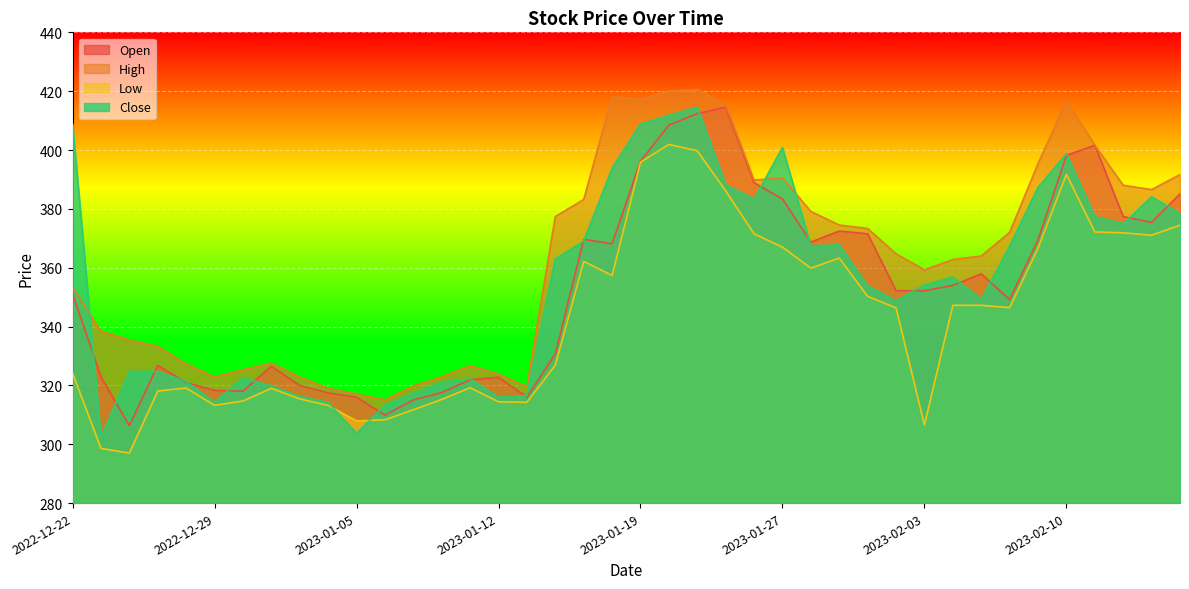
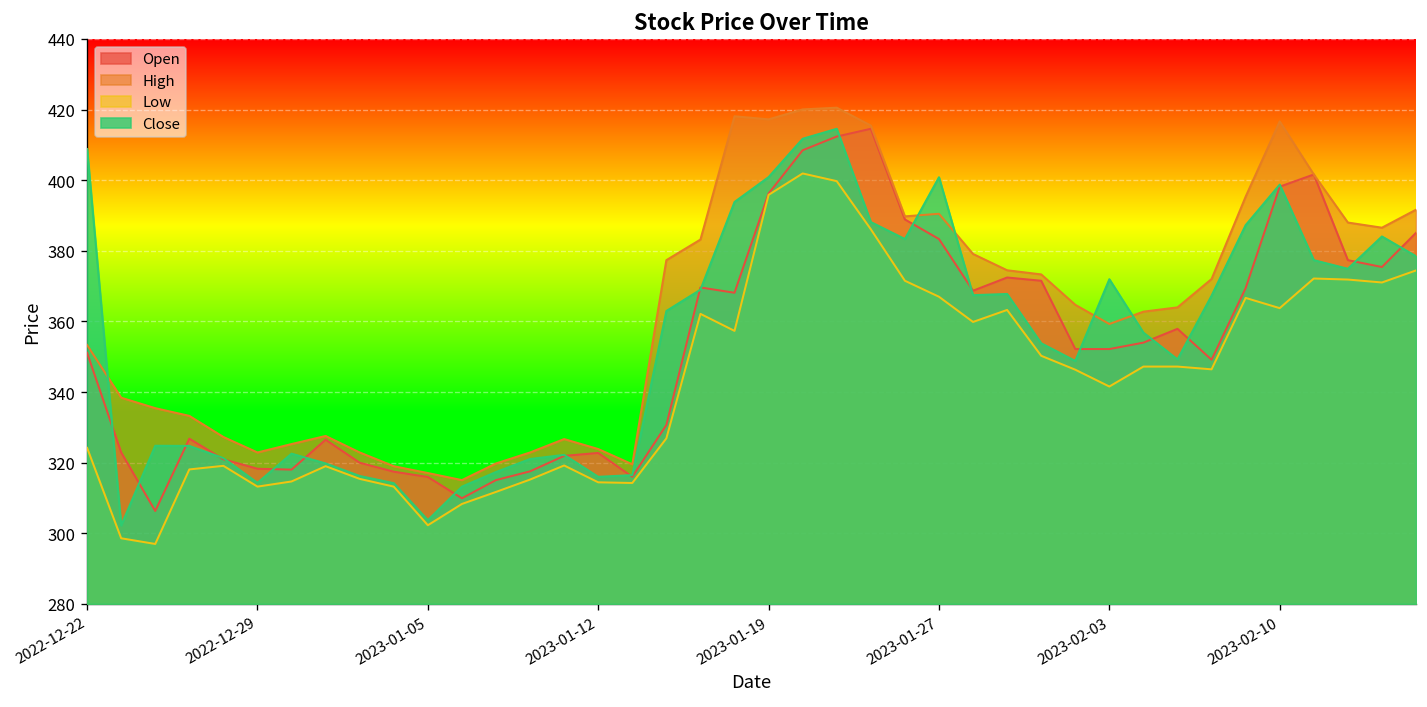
  {
    "Low": {
      "2022-12-22": 324,
      "2022-12-29": 313,
-     "2023-01-05": 308,
+     "2023-01-05": 302,
      "2023-01-12": 314,
      "2023-01-27": 367,
-     "2023-02-03": 307,
-     "2023-02-10": 392
+     "2023-02-03": 342,
+     "2023-02-10": 364
    },
    "Close": {
      "2022-12-22": 409,
      "2022-12-29": 314,
      "2023-01-05": 304,
      "2023-01-12": 316,
-     "2023-01-19": 409,
+     "2023-01-19": 401,
      "2023-01-27": 401,
-     "2023-02-03": 354
+     "2023-02-03": 372
    }
  }
